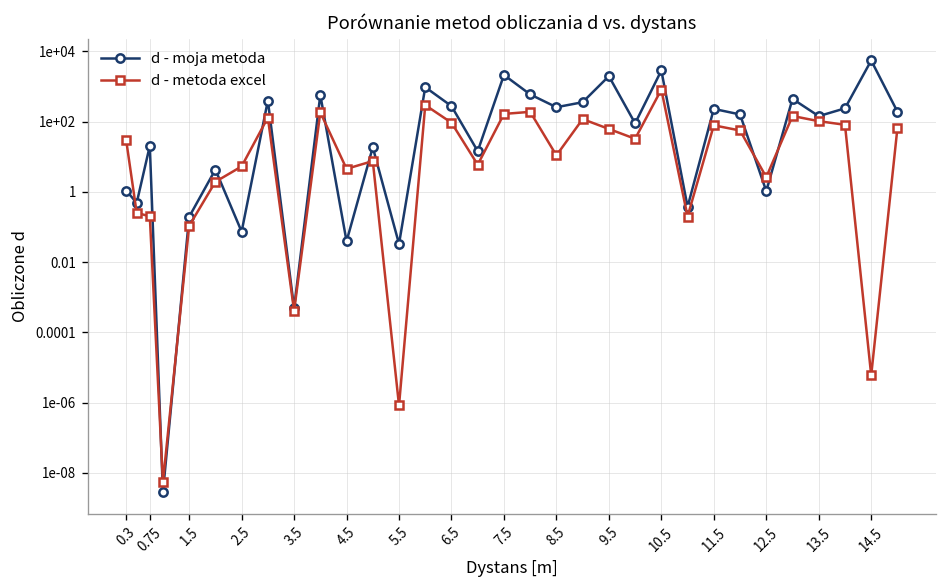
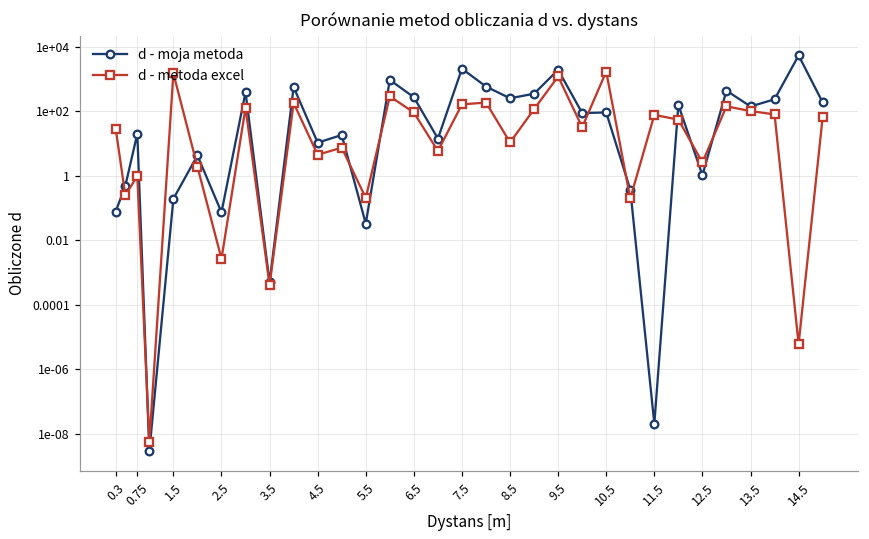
  {
    "d - moja metoda": {
-     "0.3": 1.1,
+     "0.3": 0.08,
      "0.75": 20,
      "1.5": 0.2,
      "2.5": 0.07,
-     "4.5": 0.04,
+     "4.5": 11,
      "5.5": 0.03,
      "6.5": 300,
      "7.5": 2000,
      "8.5": 300,
      "9.5": 2000,
-     "10.5": 3000,
-     "11.5": 200,
+     "10.5": 90,
+     "11.5": 0.00000002,
      "12.5": 1.0,
      "13.5": 100,
      "14.5": 5000
    },
    "d - metoda excel": {
      "0.3": 30,
-     "0.75": 0.2,
-     "1.5": 0.11,
-     "2.5": 5,
+     "0.75": 1.0,
+     "1.5": 2000,
+     "2.5": 0.003,
      "4.5": 5,
-     "5.5": 0.0000008,
+     "5.5": 0.2,
      "6.5": 90,
      "7.5": 200,
      "8.5": 11,
-     "9.5": 60,
-     "10.5": 800,
+     "9.5": 1200,
+     "10.5": 2000,
      "11.5": 80,
      "12.5": 3,
      "13.5": 100,
      "14.5": 0.000006
    }
  }
